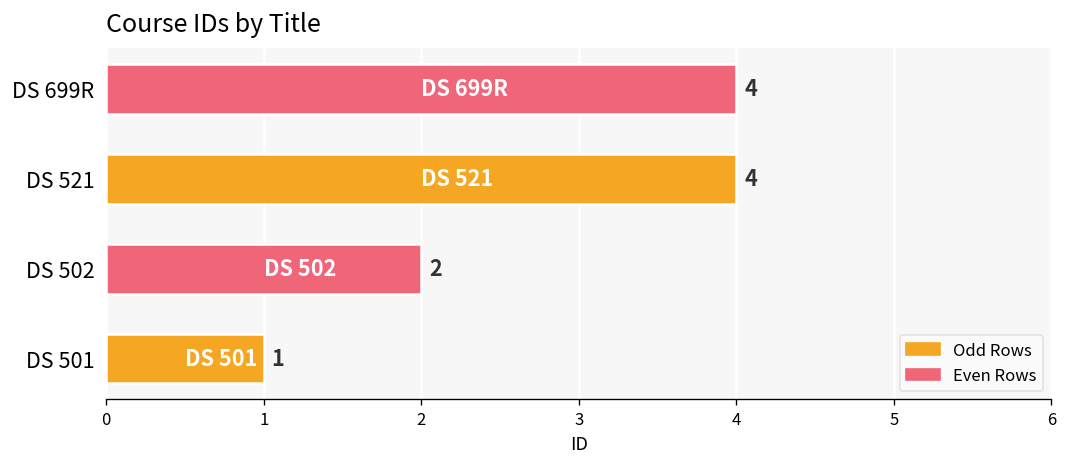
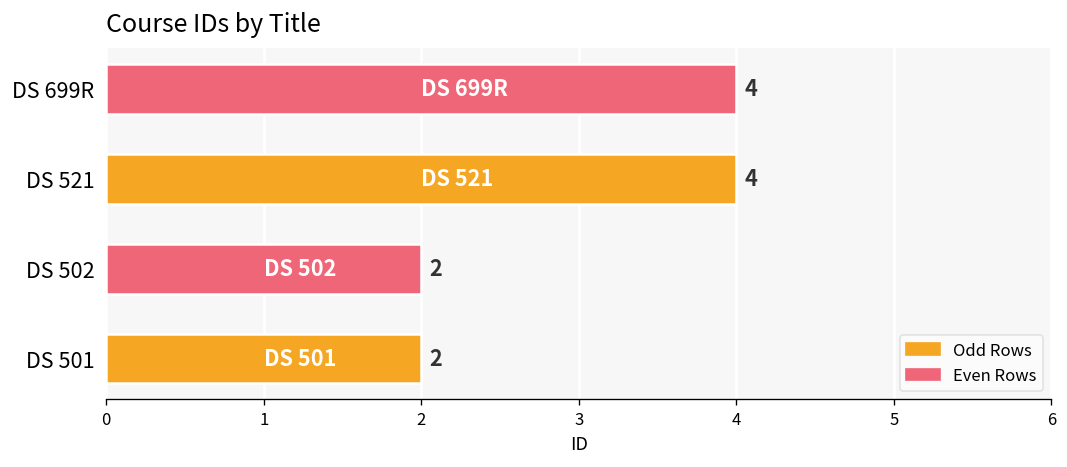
  {
    "DS 699R": 4,
    "DS 521": 4,
    "DS 502": 2,
-   "DS 501": 1
+   "DS 501": 2
  }
